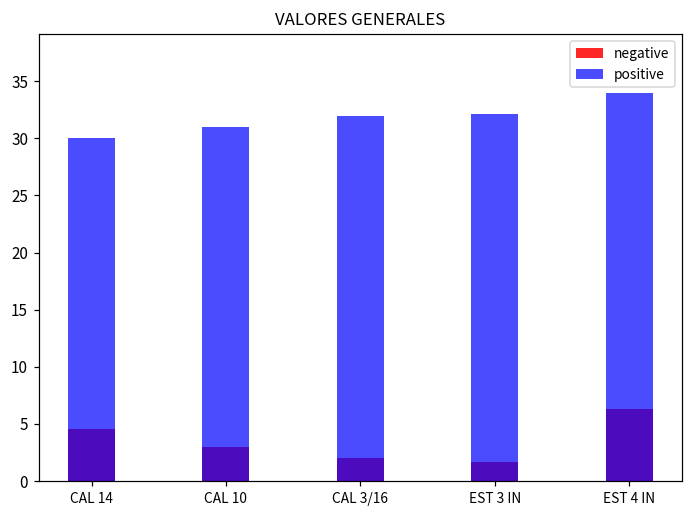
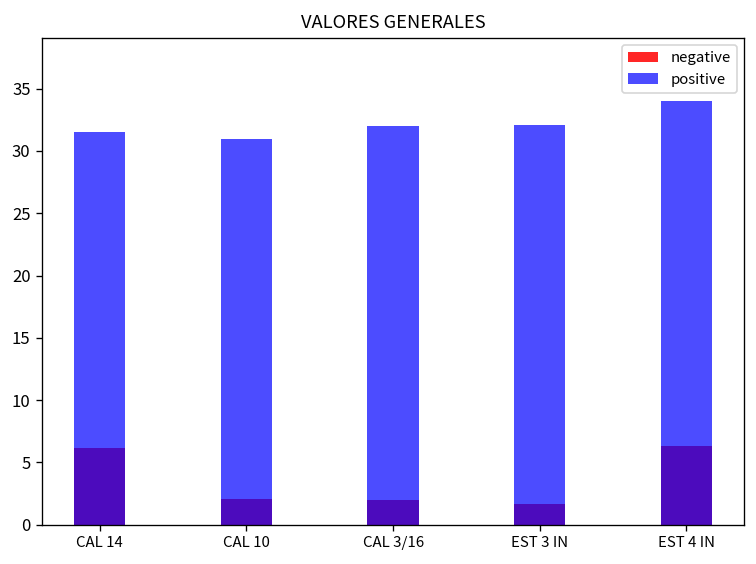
  {
    "negative": {
-     "CAL 14": 4.5,
-     "CAL 10": 3.0
+     "CAL 14": 6.1,
+     "CAL 10": 2.1
    },
    "positive": {
-     "CAL 14": 30.0,
+     "CAL 14": 31.5,
      "CAL 10": 31.0,
      "CAL 3/16": 32.0,
      "EST 3 IN": 32.1,
      "EST 4 IN": 34.0
    }
  }
